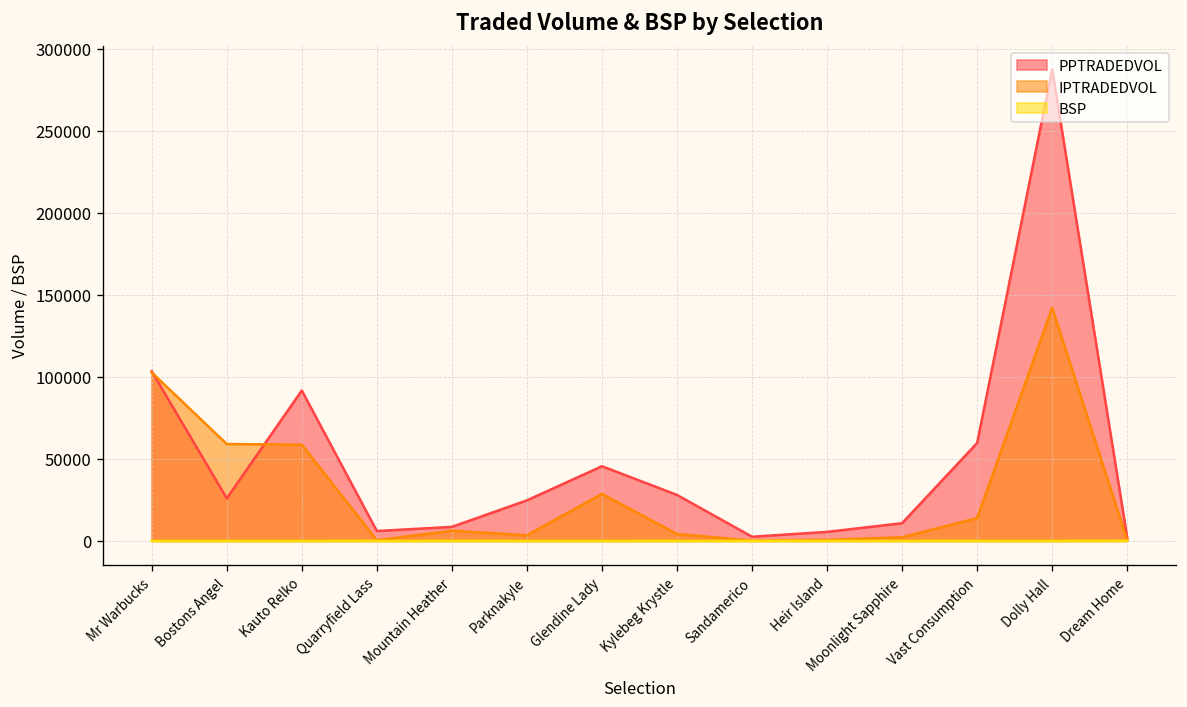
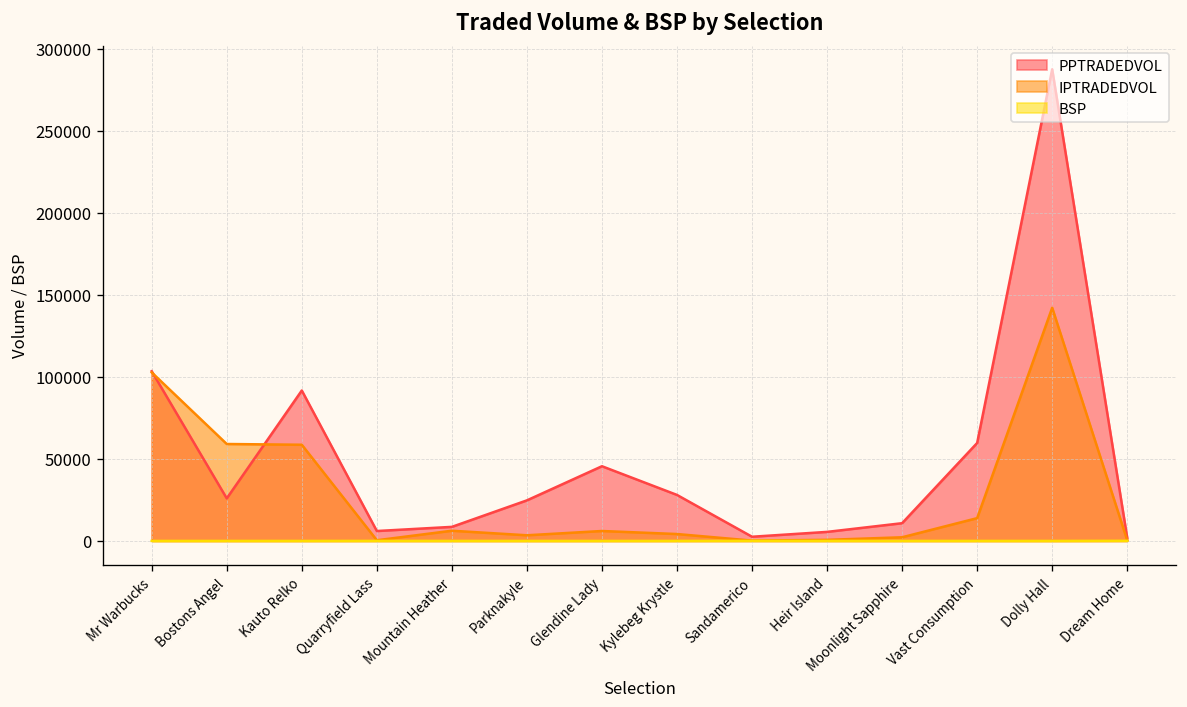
  {
    "PPTRADEDVOL": {
      "Bostons Angel": 26000,
      "Kauto Relko": 92000,
      "Quarryfield Lass": 6000,
      "Mountain Heather": 9000,
      "Parknakyle": 25000,
      "Glendine Lady": 46000,
      "Kylebeg Krystle": 28000,
      "Sandamerico": 3000,
      "Heir Island": 6000,
      "Moonlight Sapphire": 11000,
      "Vast Consumption": 60000
    },
    "IPTRADEDVOL": {
      "Bostons Angel": 59000,
      "Kauto Relko": 59000,
      "Mountain Heather": 6000,
      "Parknakyle": 3000,
-     "Glendine Lady": 29000,
+     "Glendine Lady": 6000,
      "Kylebeg Krystle": 4000,
      "Moonlight Sapphire": 2000,
      "Vast Consumption": 14000,
      "Dolly Hall": 142000
    },
    "BSP": {
      "Mr Warbucks": 0,
      "Bostons Angel": 0,
      "Kauto Relko": 0,
      "Mountain Heather": 0,
      "Parknakyle": 0,
      "Glendine Lady": 0,
      "Kylebeg Krystle": 0,
      "Moonlight Sapphire": 0,
      "Vast Consumption": 0,
      "Dolly Hall": 0
    }
  }
